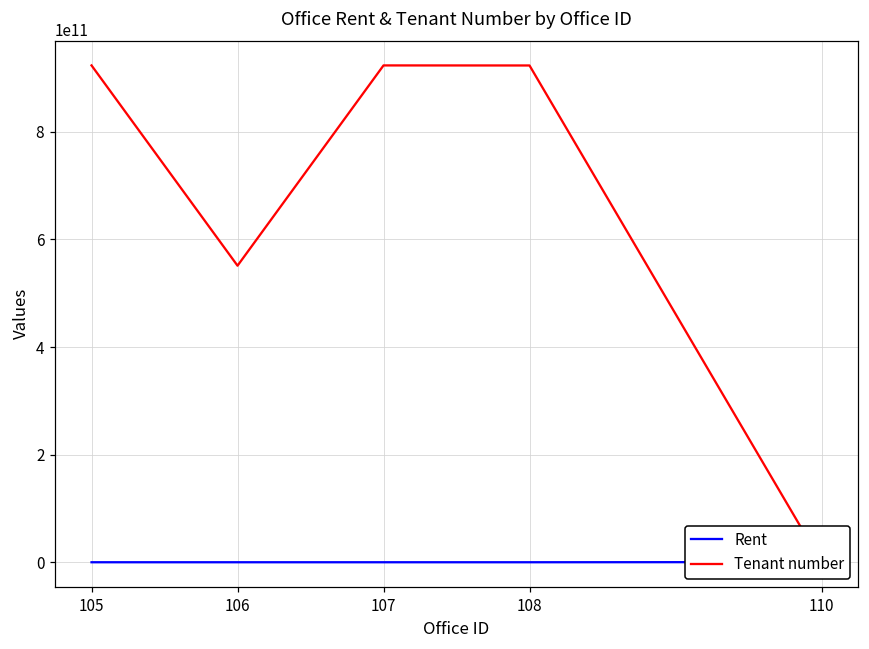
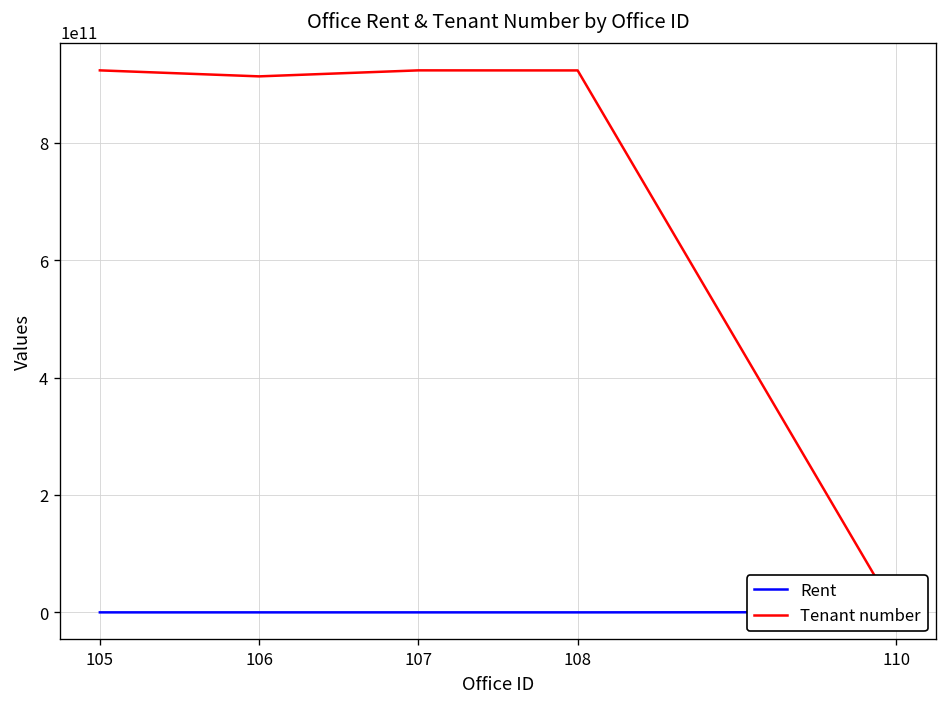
  {
    "Rent": {
      "105": 0,
      "106": 0,
      "107": 0,
      "108": 0
    },
    "Tenant number": {
      "105": 920000000000,
-     "106": 550000000000,
+     "106": 910000000000,
      "107": 920000000000,
      "108": 920000000000
    }
  }
